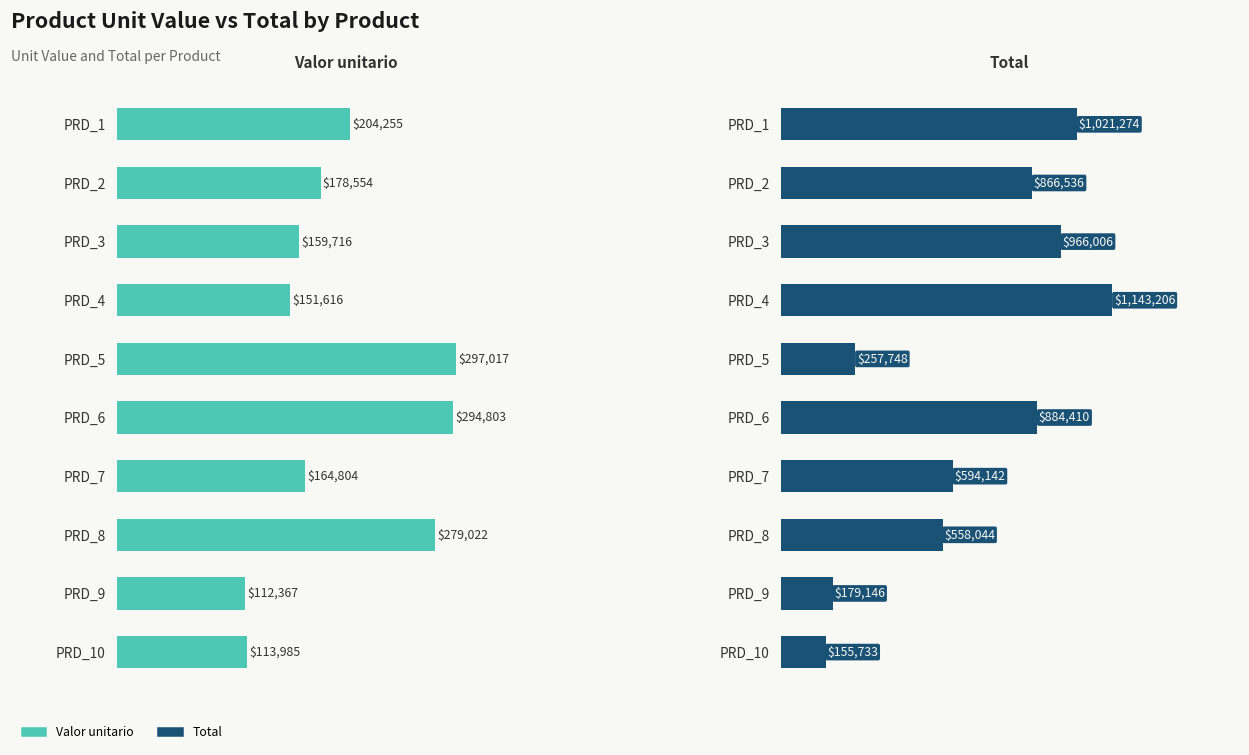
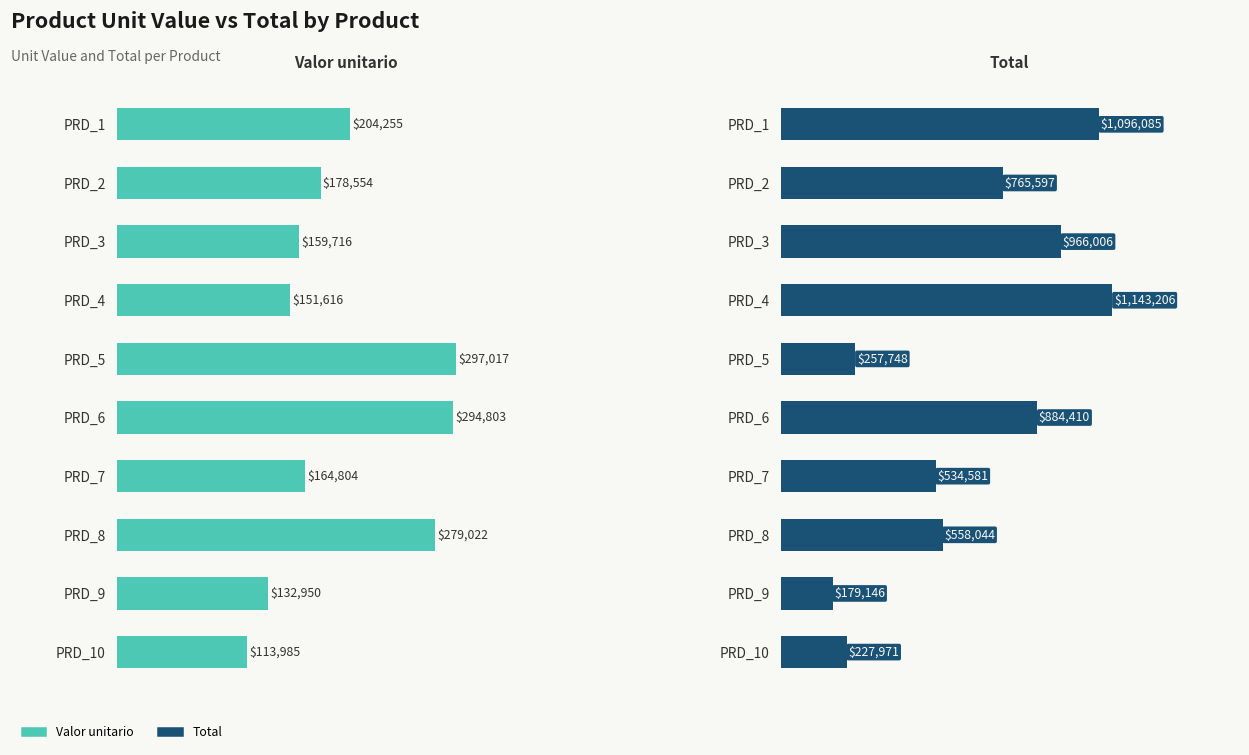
  {
    "Valor unitario": {
      "PRD_1": "$204,255",
      "PRD_2": "$178,554",
      "PRD_3": "$159,716",
      "PRD_4": "$151,616",
      "PRD_5": "$297,017",
      "PRD_6": "$294,803",
      "PRD_7": "$164,804",
      "PRD_8": "$279,022",
-     "PRD_9": "$112,367",
+     "PRD_9": "$132,950",
      "PRD_10": "$113,985"
    },
    "Total": {
-     "PRD_1": "$1,021,274",
-     "PRD_2": "$866,536",
-     "PRD_7": "$594,142",
-     "PRD_10": "$155,733"
+     "PRD_1": "$1,096,085",
+     "PRD_2": "$765,597",
+     "PRD_7": "$534,581",
+     "PRD_10": "$227,971"
    }
  }
